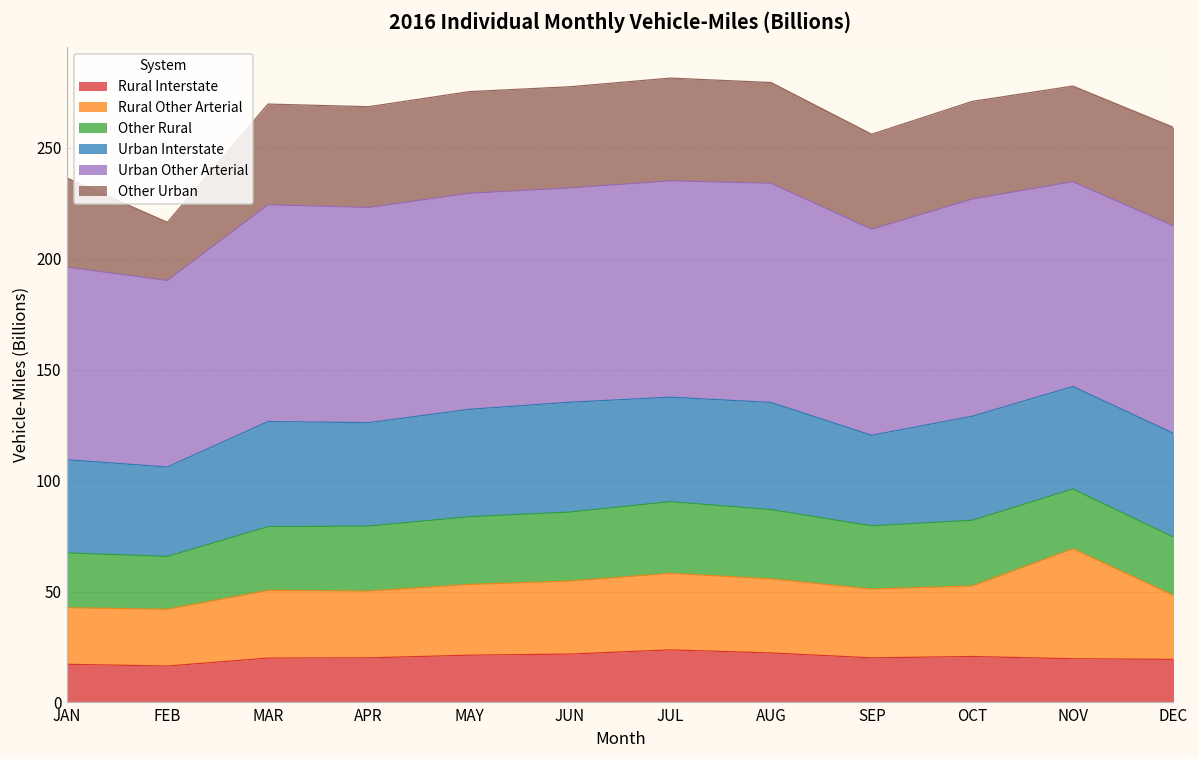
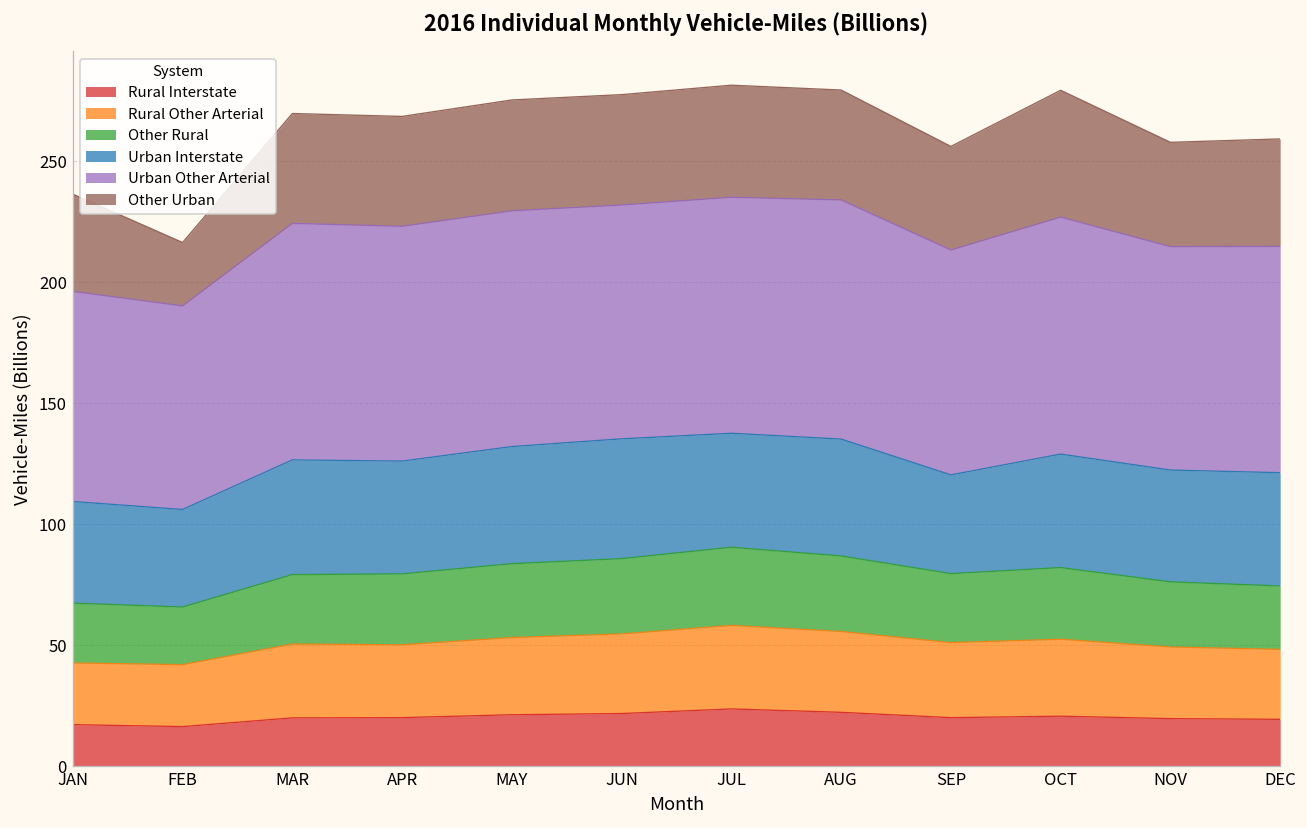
  {
    "Rural Interstate": {
      "JAN": 17,
      "FEB": 16,
      "MAR": 20,
      "APR": 20,
      "MAY": 21,
      "JUN": 22,
      "JUL": 24,
      "AUG": 22,
      "SEP": 20,
      "OCT": 21,
      "NOV": 20,
      "DEC": 19
    },
    "Rural Other Arterial": {
      "JAN": 26,
      "FEB": 26,
      "MAR": 31,
      "APR": 30,
      "MAY": 32,
      "JUN": 33,
      "JUL": 35,
      "AUG": 33,
      "SEP": 31,
      "OCT": 32,
-     "NOV": 50,
+     "NOV": 30,
      "DEC": 29
    },
    "Other Rural": {
      "JAN": 25,
      "FEB": 24,
      "MAR": 29,
      "APR": 29,
      "MAY": 31,
      "JUN": 31,
      "JUL": 32,
      "AUG": 31,
      "SEP": 28,
      "OCT": 30,
      "NOV": 27,
      "DEC": 26
    },
    "Urban Interstate": {
      "JAN": 42,
      "FEB": 40,
      "MAR": 47,
      "APR": 47,
      "MAY": 48,
      "JUN": 50,
      "JUL": 47,
      "AUG": 48,
      "SEP": 41,
      "OCT": 47,
      "NOV": 46,
      "DEC": 47
    },
    "Urban Other Arterial": {
      "JAN": 87,
      "FEB": 84,
      "MAR": 98,
      "APR": 97,
      "MAY": 97,
      "JUN": 97,
      "JUL": 98,
      "AUG": 99,
      "SEP": 93,
      "OCT": 98,
      "NOV": 92,
      "DEC": 94
    },
    "Other Urban": {
      "JAN": 40,
      "FEB": 26,
      "MAR": 45,
      "APR": 45,
      "MAY": 46,
      "JUN": 46,
      "JUL": 46,
      "AUG": 45,
      "SEP": 43,
-     "OCT": 44,
+     "OCT": 52,
      "NOV": 43,
      "DEC": 44
    }
  }
